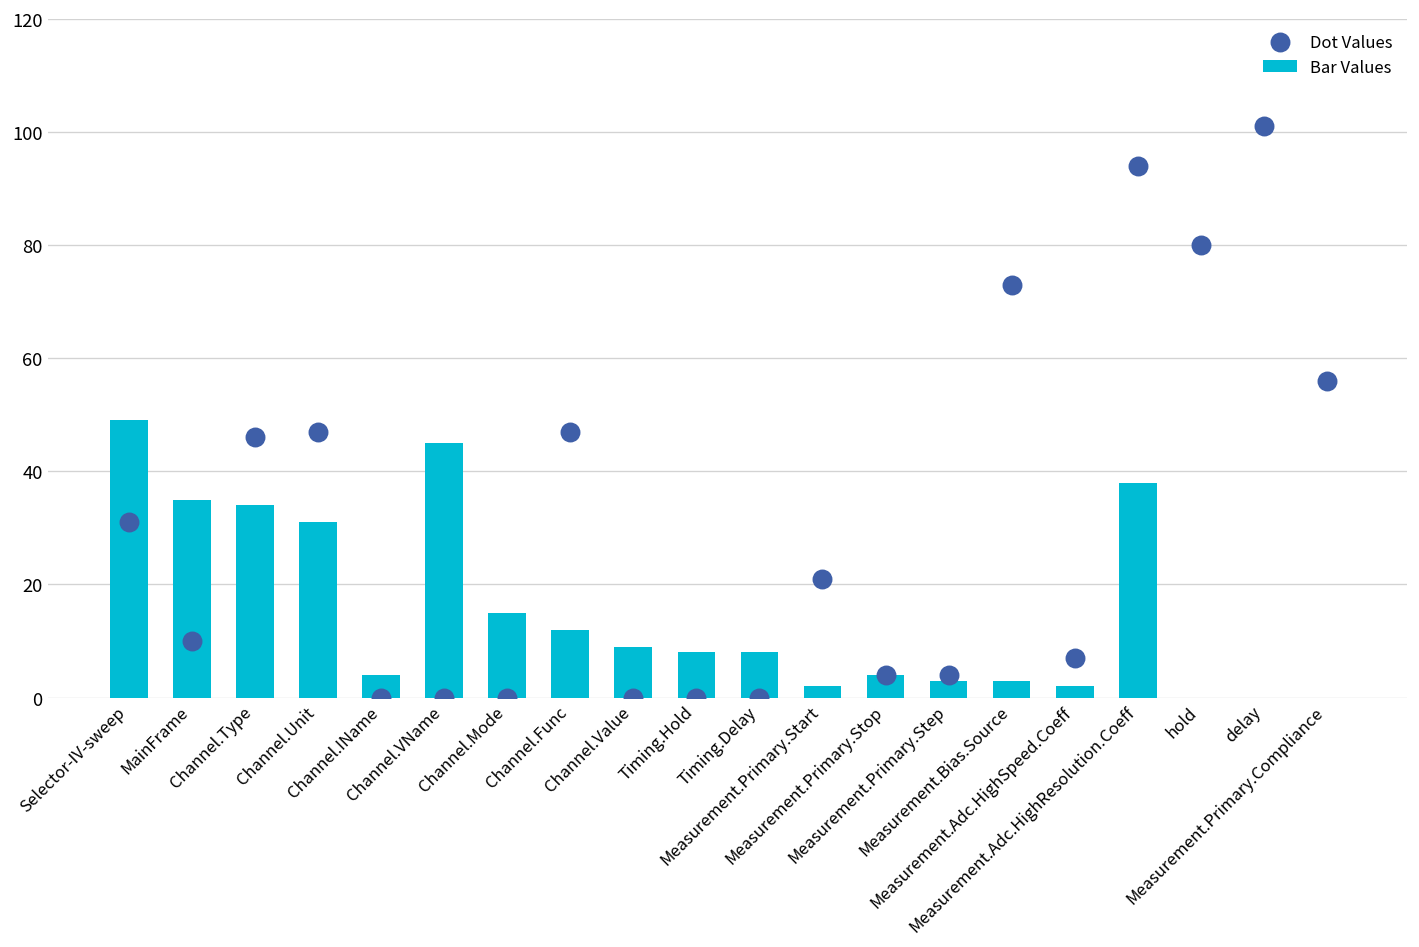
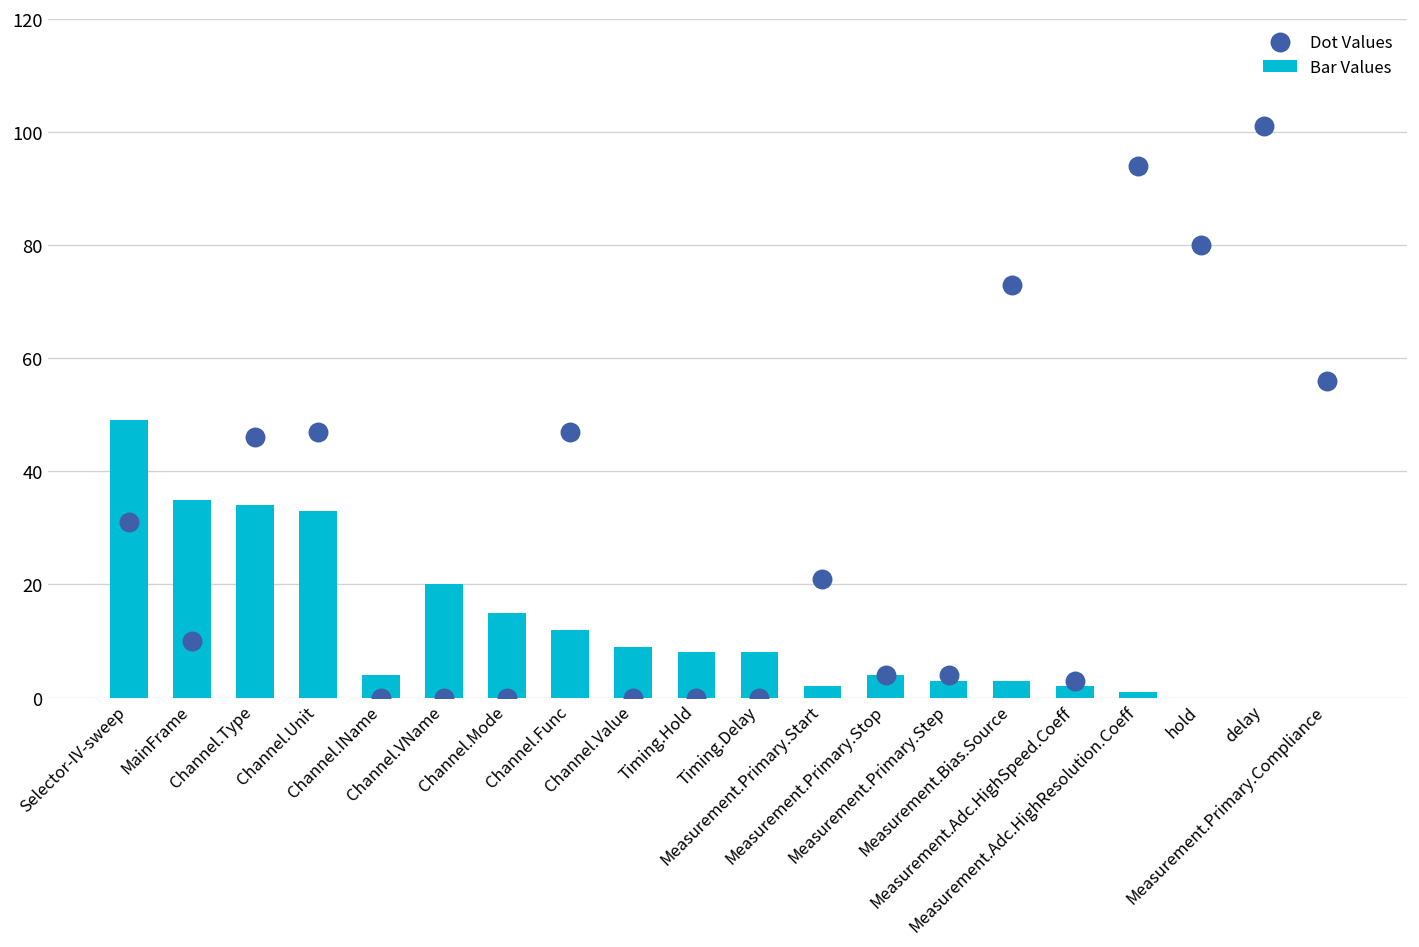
  {
    "Bar Values": {
      "Selector-IV-sweep": 49,
      "MainFrame": 35,
      "Channel.Type": 34,
-     "Channel.Unit": 31,
+     "Channel.Unit": 33,
      "Channel.IName": 4,
-     "Channel.VName": 45,
+     "Channel.VName": 20,
      "Channel.Mode": 15,
      "Channel.Func": 12,
      "Channel.Value": 9,
      "Timing.Hold": 8,
      "Timing.Delay": 8,
      "Measurement.Primary.Start": 2,
      "Measurement.Primary.Stop": 4,
      "Measurement.Primary.Step": 3,
      "Measurement.Bias.Source": 3,
      "Measurement.Adc.HighSpeed.Coeff": 2,
-     "Measurement.Adc.HighResolution.Coeff": 38,
+     "Measurement.Adc.HighResolution.Coeff": 1,
      "hold": 0,
      "delay": 0,
      "Measurement.Primary.Compliance": 0
    },
    "Dot Values": {
-     "Measurement.Adc.HighSpeed.Coeff": 7
+     "Measurement.Adc.HighSpeed.Coeff": 3
    }
  }
